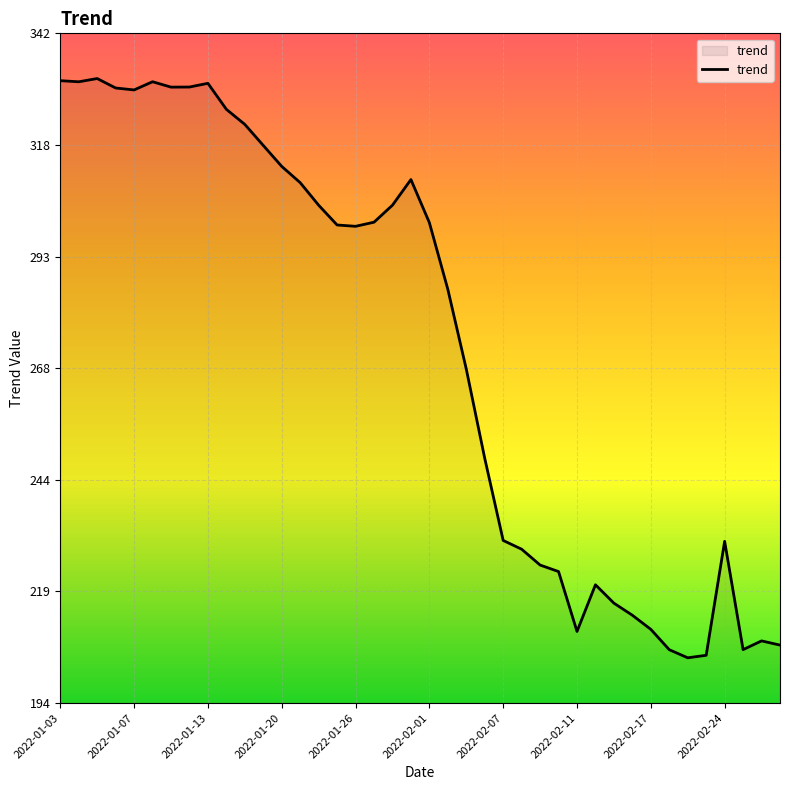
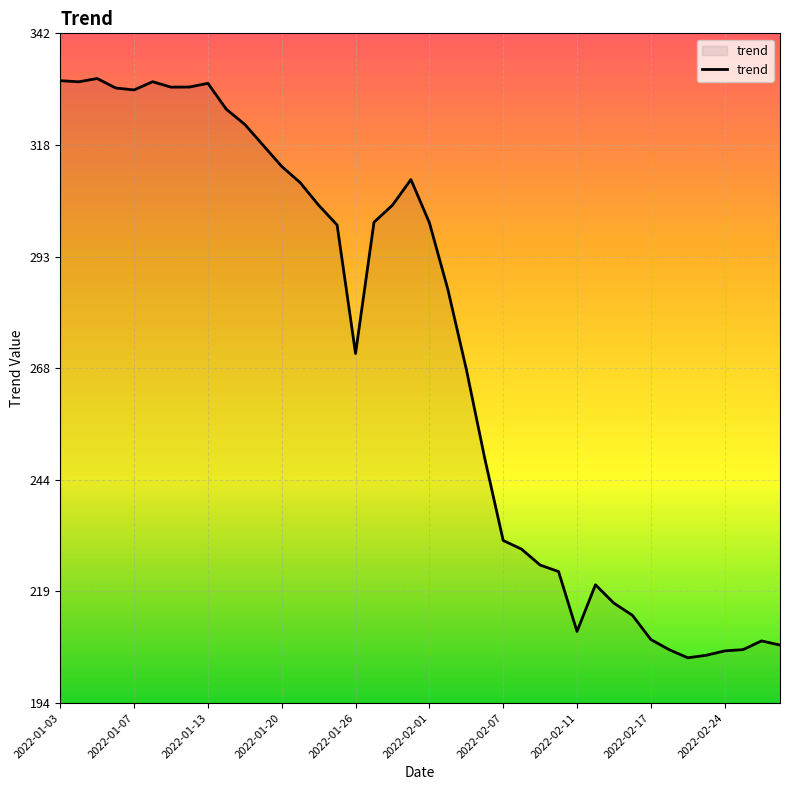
  {
    "2022-01-03": 332,
    "2022-01-07": 330,
    "2022-01-13": 331,
    "2022-01-20": 313,
-   "2022-01-26": 300,
+   "2022-01-26": 272,
    "2022-02-01": 300,
    "2022-02-07": 230,
    "2022-02-11": 210,
-   "2022-02-17": 210,
-   "2022-02-24": 230
+   "2022-02-17": 208,
+   "2022-02-24": 206
  }
